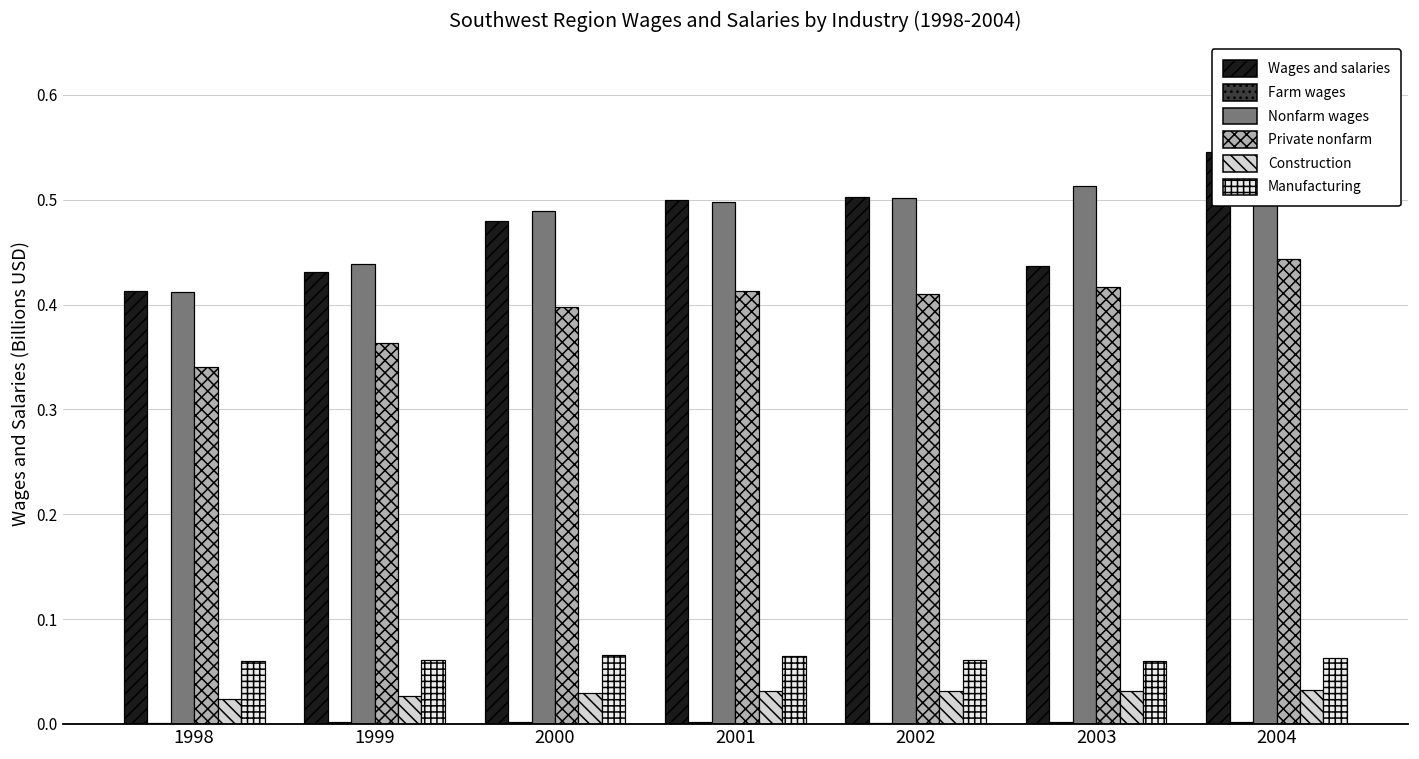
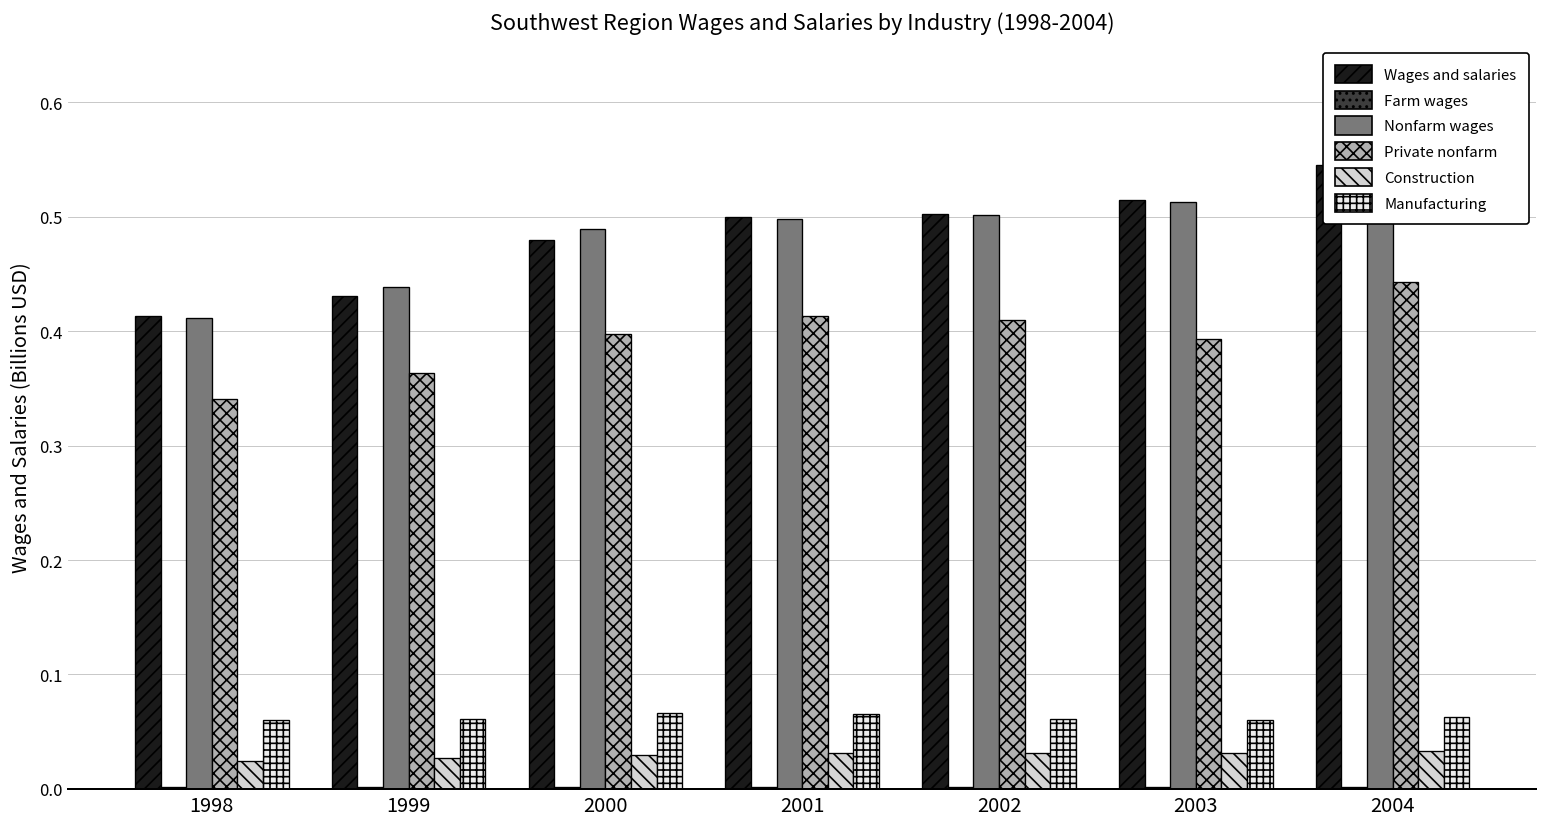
  {
    "Wages and salaries": {
      "1998": 0.41,
      "1999": 0.43,
      "2000": 0.48,
      "2001": 0.50,
      "2002": 0.50,
-     "2003": 0.44
+     "2003": 0.51
    },
    "Nonfarm wages": {
      "1998": 0.41,
      "1999": 0.44,
      "2000": 0.49,
      "2001": 0.50,
      "2002": 0.50,
      "2003": 0.51
    },
    "Private nonfarm": {
      "1998": 0.34,
      "1999": 0.36,
      "2000": 0.40,
      "2001": 0.41,
      "2002": 0.41,
-     "2003": 0.42,
+     "2003": 0.39,
      "2004": 0.44
    }
  }
